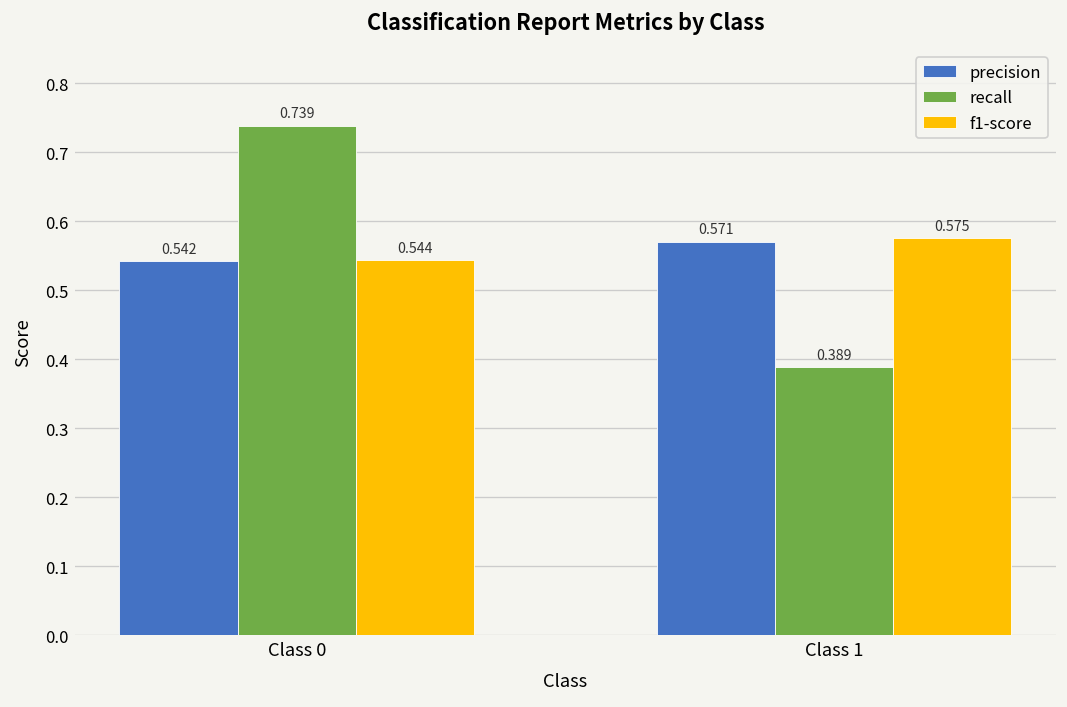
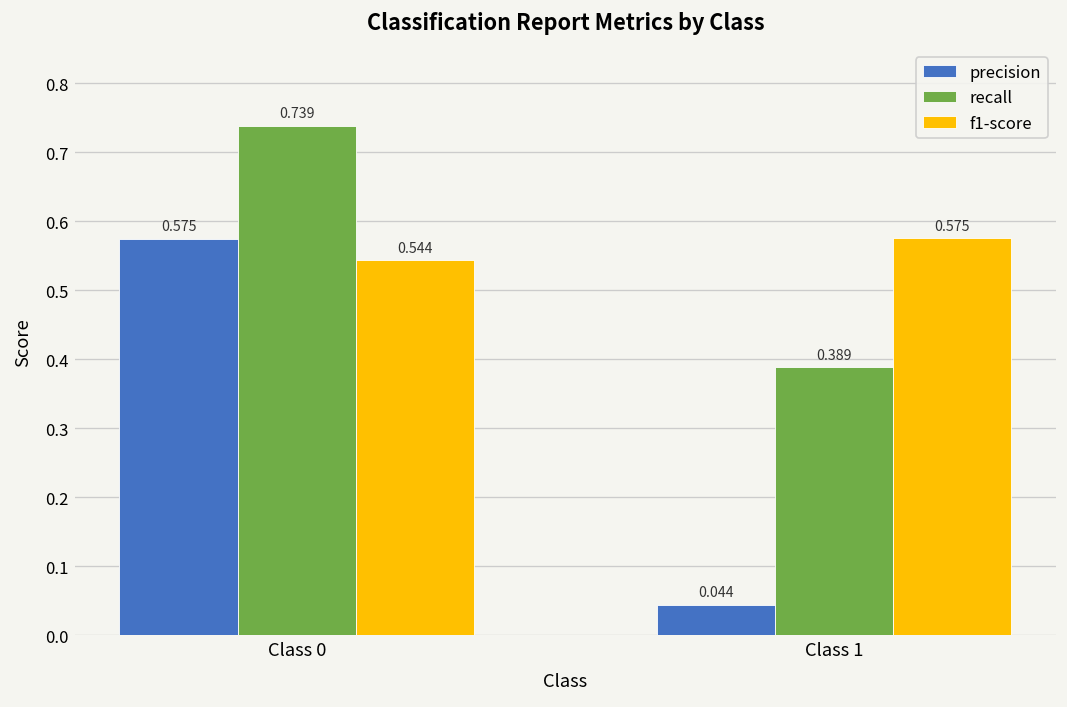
  {
    "precision": {
-     "Class 0": 0.542,
-     "Class 1": 0.571
+     "Class 0": 0.575,
+     "Class 1": 0.044
    },
    "recall": {
      "Class 0": 0.739,
      "Class 1": 0.389
    },
    "f1-score": {
      "Class 0": 0.544,
      "Class 1": 0.575
    }
  }
